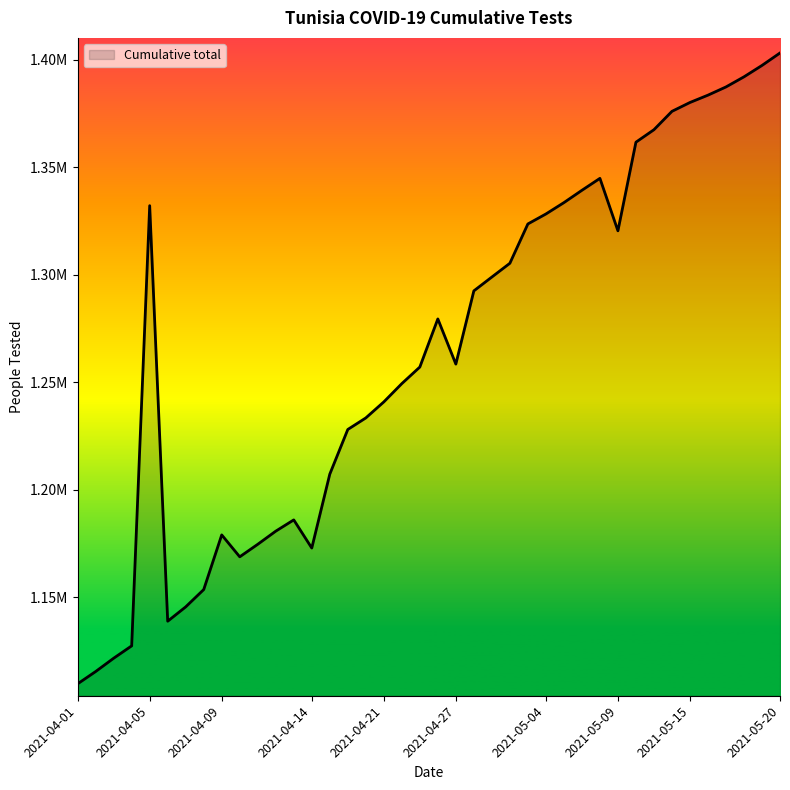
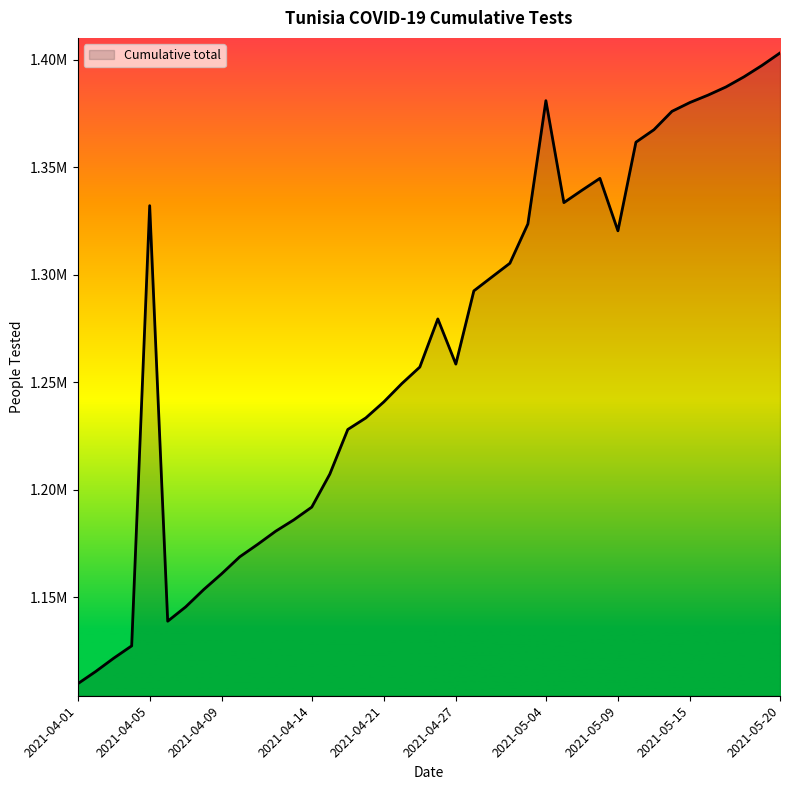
  {
    "2021-04-01": 1110000,
    "2021-04-05": 1332000,
-   "2021-04-09": 1179000,
-   "2021-04-14": 1173000,
+   "2021-04-09": 1161000,
+   "2021-04-14": 1192000,
    "2021-04-21": 1241000,
    "2021-04-27": 1258000,
-   "2021-05-04": 1328000,
+   "2021-05-04": 1381000,
    "2021-05-09": 1320000,
    "2021-05-15": 1380000,
    "2021-05-20": 1403000
  }
